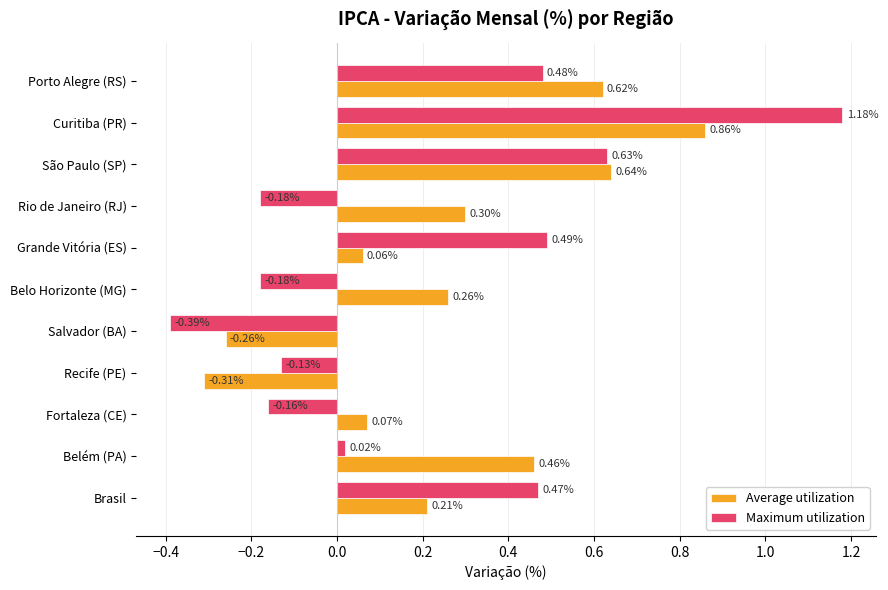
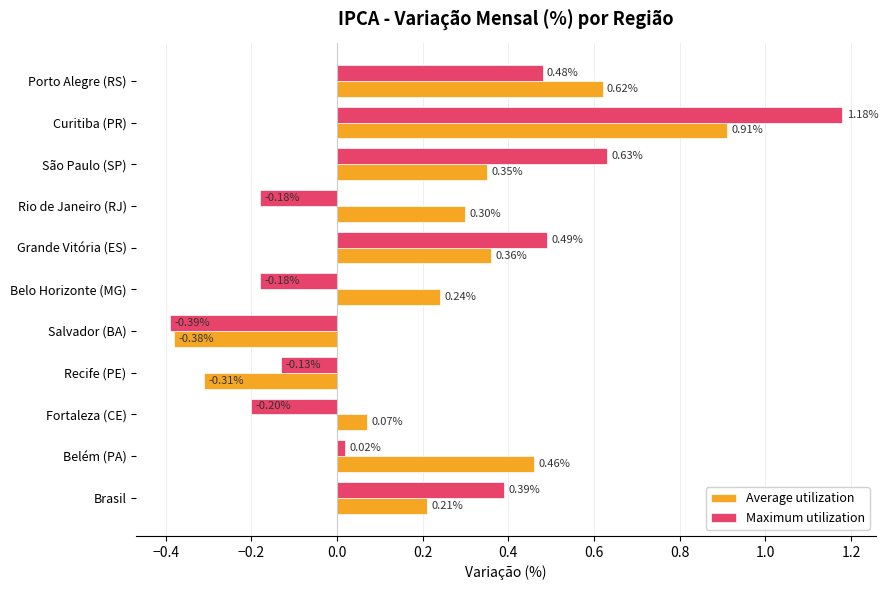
  {
    "Average utilization": {
      "Porto Alegre (RS)": "0.62%",
-     "Curitiba (PR)": "0.86%",
-     "São Paulo (SP)": "0.64%",
+     "Curitiba (PR)": "0.91%",
+     "São Paulo (SP)": "0.35%",
      "Rio de Janeiro (RJ)": "0.30%",
-     "Grande Vitória (ES)": "0.06%",
-     "Belo Horizonte (MG)": "0.26%",
-     "Salvador (BA)": "-0.26%",
+     "Grande Vitória (ES)": "0.36%",
+     "Belo Horizonte (MG)": "0.24%",
+     "Salvador (BA)": "-0.38%",
      "Recife (PE)": "-0.31%",
      "Fortaleza (CE)": "0.07%",
      "Belém (PA)": "0.46%",
      "Brasil": "0.21%"
    },
    "Maximum utilization": {
      "Porto Alegre (RS)": "0.48%",
      "Curitiba (PR)": "1.18%",
      "São Paulo (SP)": "0.63%",
      "Rio de Janeiro (RJ)": "-0.18%",
      "Grande Vitória (ES)": "0.49%",
      "Belo Horizonte (MG)": "-0.18%",
      "Salvador (BA)": "-0.39%",
      "Recife (PE)": "-0.13%",
-     "Fortaleza (CE)": "-0.16%",
+     "Fortaleza (CE)": "-0.20%",
      "Belém (PA)": "0.02%",
-     "Brasil": "0.47%"
+     "Brasil": "0.39%"
    }
  }
